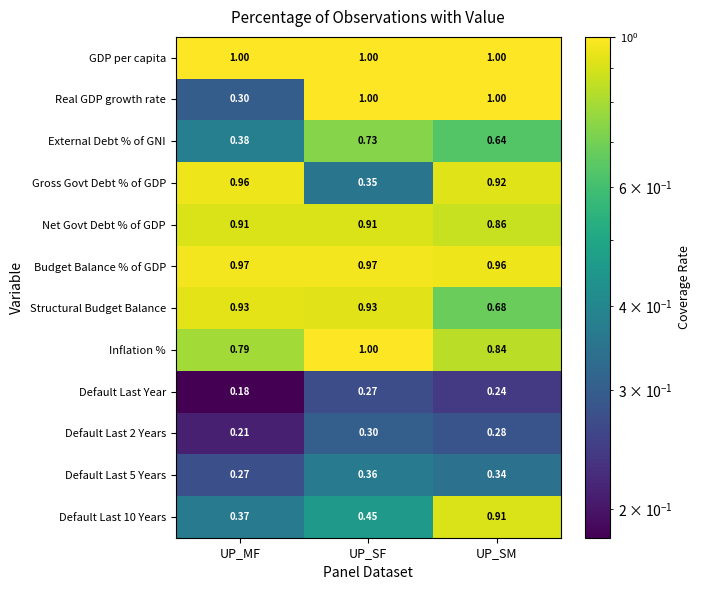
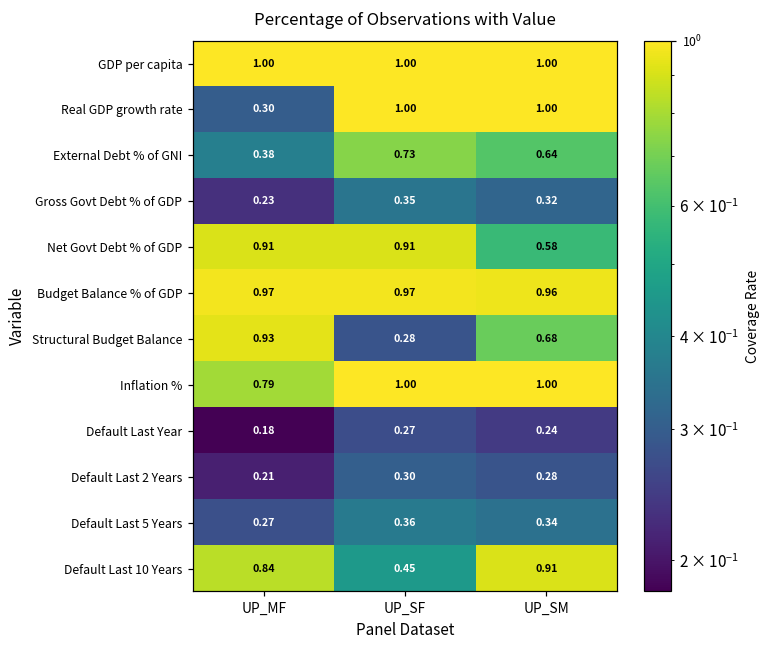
  {
    "GDP per capita": {
      "UP_MF": 1.00,
      "UP_SF": 1.00,
      "UP_SM": 1.00
    },
    "Real GDP growth rate": {
      "UP_MF": 0.30,
      "UP_SF": 1.00,
      "UP_SM": 1.00
    },
    "External Debt % of GNI": {
      "UP_MF": 0.38,
      "UP_SF": 0.73,
      "UP_SM": 0.64
    },
    "Gross Govt Debt % of GDP": {
-     "UP_MF": 0.96,
+     "UP_MF": 0.23,
      "UP_SF": 0.35,
-     "UP_SM": 0.92
+     "UP_SM": 0.32
    },
    "Net Govt Debt % of GDP": {
      "UP_MF": 0.91,
      "UP_SF": 0.91,
-     "UP_SM": 0.86
+     "UP_SM": 0.58
    },
    "Budget Balance % of GDP": {
      "UP_MF": 0.97,
      "UP_SF": 0.97,
      "UP_SM": 0.96
    },
    "Structural Budget Balance": {
      "UP_MF": 0.93,
-     "UP_SF": 0.93,
+     "UP_SF": 0.28,
      "UP_SM": 0.68
    },
    "Inflation %": {
      "UP_MF": 0.79,
      "UP_SF": 1.00,
-     "UP_SM": 0.84
+     "UP_SM": 1.00
    },
    "Default Last Year": {
      "UP_MF": 0.18,
      "UP_SF": 0.27,
      "UP_SM": 0.24
    },
    "Default Last 2 Years": {
      "UP_MF": 0.21,
      "UP_SF": 0.30,
      "UP_SM": 0.28
    },
    "Default Last 5 Years": {
      "UP_MF": 0.27,
      "UP_SF": 0.36,
      "UP_SM": 0.34
    },
    "Default Last 10 Years": {
-     "UP_MF": 0.37,
+     "UP_MF": 0.84,
      "UP_SF": 0.45,
      "UP_SM": 0.91
    }
  }
